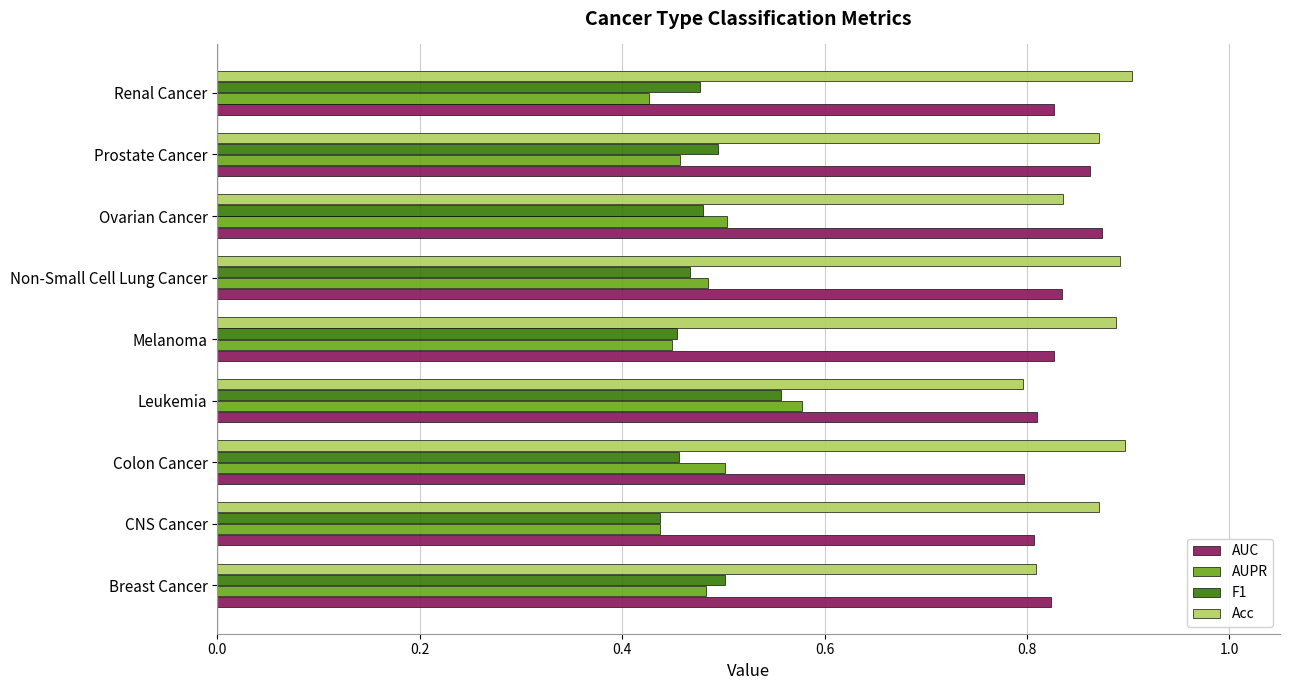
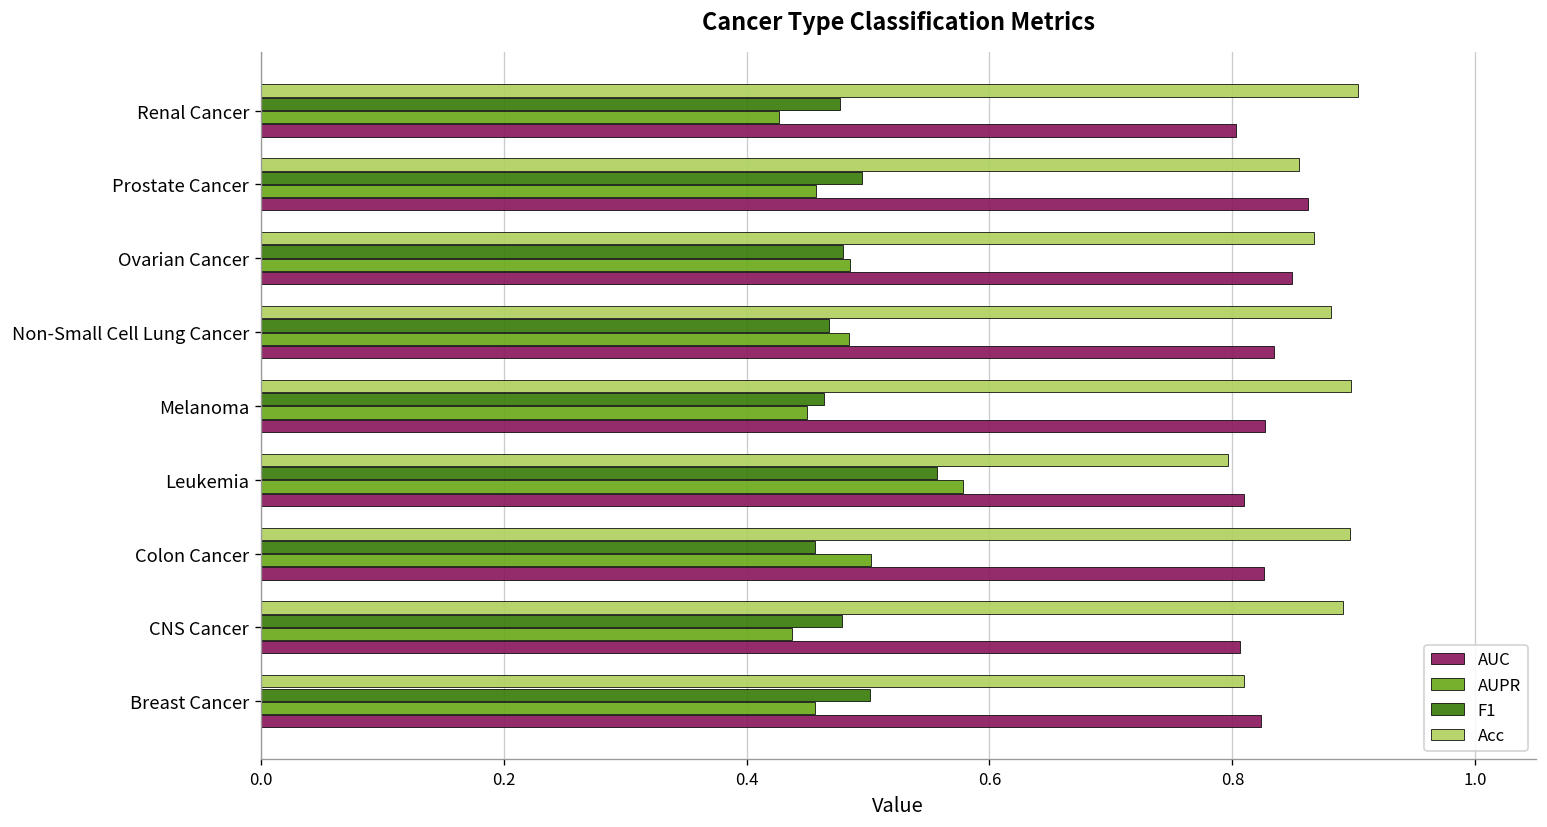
  {
    "AUC": {
-     "Renal Cancer": 0.826,
+     "Renal Cancer": 0.803,
      "Prostate Cancer": 0.862,
-     "Ovarian Cancer": 0.874,
+     "Ovarian Cancer": 0.849,
      "Non-Small Cell Lung Cancer": 0.834,
      "Melanoma": 0.827,
      "Leukemia": 0.810,
-     "Colon Cancer": 0.797,
+     "Colon Cancer": 0.826,
      "CNS Cancer": 0.807,
      "Breast Cancer": 0.824
    },
    "AUPR": {
      "Renal Cancer": 0.426,
      "Prostate Cancer": 0.457,
-     "Ovarian Cancer": 0.503,
+     "Ovarian Cancer": 0.485,
      "Non-Small Cell Lung Cancer": 0.485,
      "Melanoma": 0.450,
      "Leukemia": 0.578,
      "Colon Cancer": 0.502,
      "CNS Cancer": 0.437,
-     "Breast Cancer": 0.483
+     "Breast Cancer": 0.456
    },
    "F1": {
      "Renal Cancer": 0.477,
      "Prostate Cancer": 0.495,
      "Ovarian Cancer": 0.480,
      "Non-Small Cell Lung Cancer": 0.468,
-     "Melanoma": 0.454,
+     "Melanoma": 0.463,
      "Leukemia": 0.557,
      "Colon Cancer": 0.456,
-     "CNS Cancer": 0.437,
+     "CNS Cancer": 0.478,
      "Breast Cancer": 0.502
    },
    "Acc": {
      "Renal Cancer": 0.904,
-     "Prostate Cancer": 0.872,
-     "Ovarian Cancer": 0.836,
-     "Non-Small Cell Lung Cancer": 0.892,
-     "Melanoma": 0.888,
+     "Prostate Cancer": 0.855,
+     "Ovarian Cancer": 0.867,
+     "Non-Small Cell Lung Cancer": 0.881,
+     "Melanoma": 0.897,
      "Leukemia": 0.796,
      "Colon Cancer": 0.897,
-     "CNS Cancer": 0.872,
+     "CNS Cancer": 0.891,
      "Breast Cancer": 0.809
    }
  }
